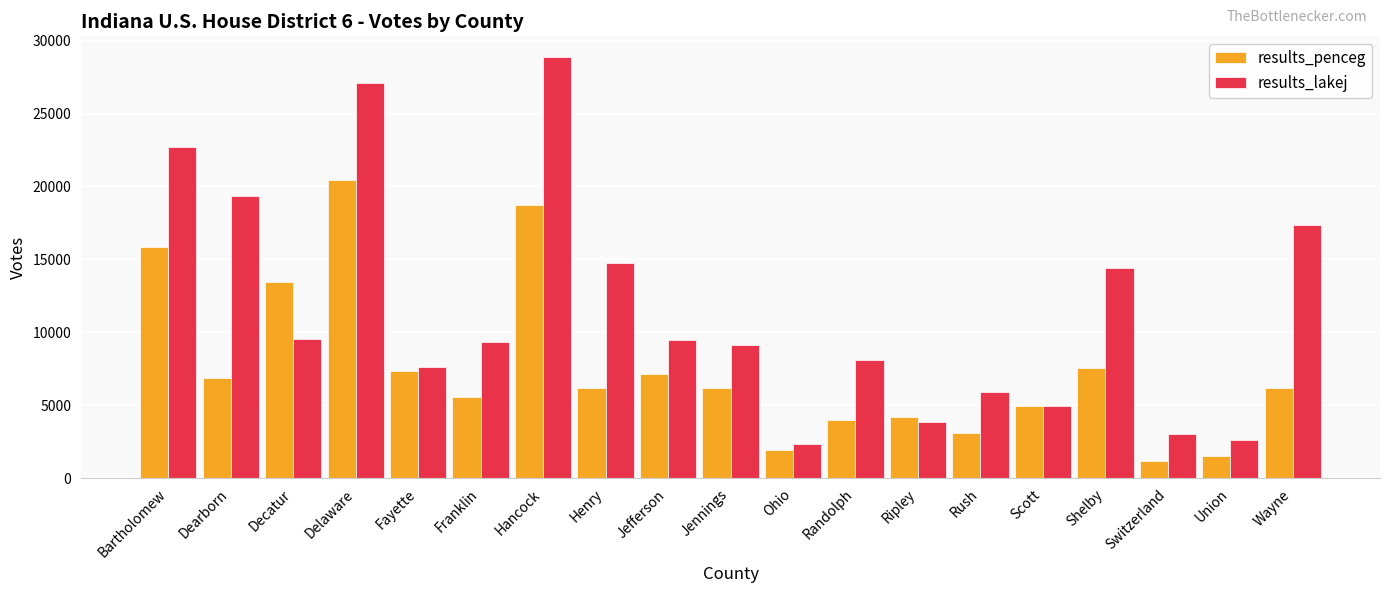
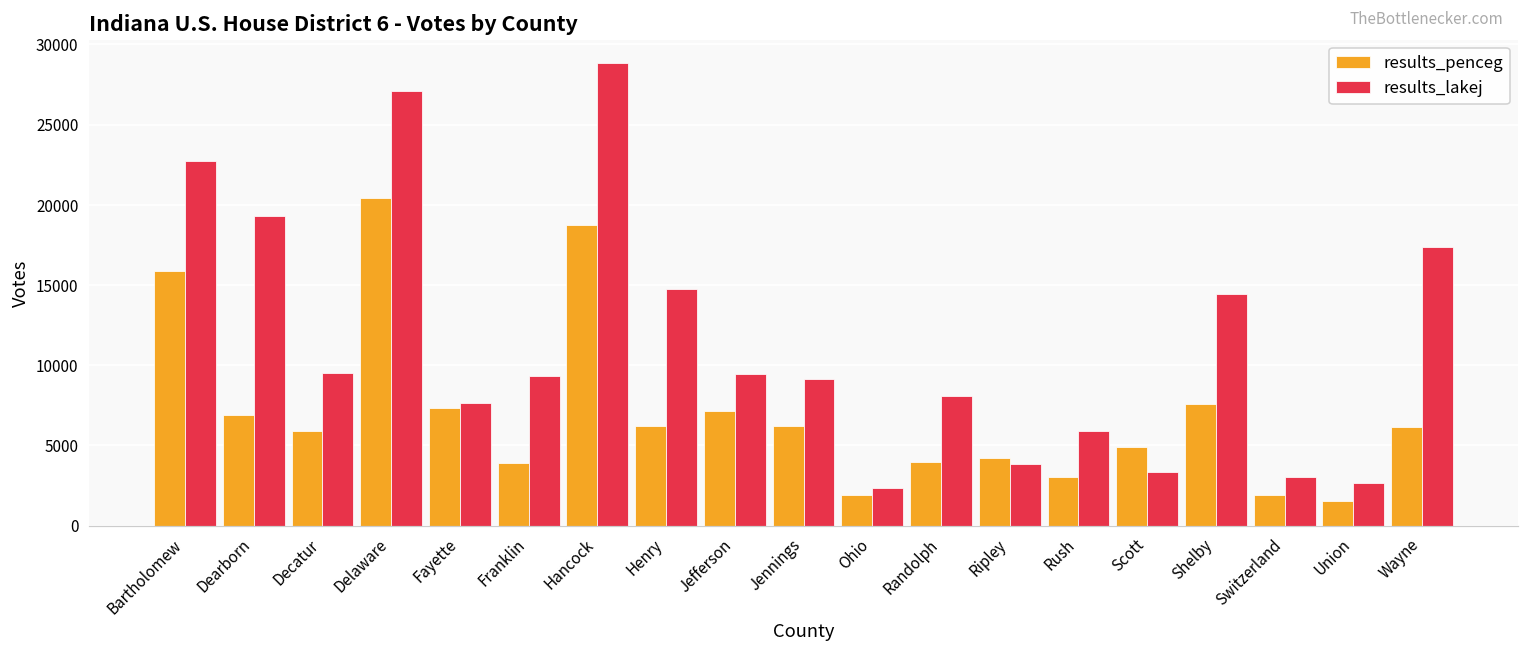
  {
    "results_penceg": {
      "Bartholomew": 15800,
      "Dearborn": 6900,
-     "Decatur": 13500,
+     "Decatur": 5900,
      "Delaware": 20400,
      "Fayette": 7300,
-     "Franklin": 5600,
+     "Franklin": 3900,
      "Hancock": 18700,
      "Henry": 6200,
      "Jefferson": 7200,
      "Jennings": 6200,
      "Ohio": 1900,
      "Randolph": 4000,
      "Ripley": 4200,
      "Rush": 3100,
      "Scott": 4900,
      "Shelby": 7600,
-     "Switzerland": 1200,
+     "Switzerland": 1900,
      "Union": 1500,
      "Wayne": 6200
    },
    "results_lakej": {
      "Bartholomew": 22700,
      "Dearborn": 19300,
      "Decatur": 9500,
      "Delaware": 27100,
      "Fayette": 7700,
      "Franklin": 9400,
      "Hancock": 28900,
      "Henry": 14700,
      "Jefferson": 9500,
      "Jennings": 9200,
      "Ohio": 2300,
      "Randolph": 8100,
      "Ripley": 3800,
      "Rush": 5900,
-     "Scott": 4900,
+     "Scott": 3300,
      "Shelby": 14400,
      "Switzerland": 3000,
      "Union": 2600,
      "Wayne": 17300
    }
  }
